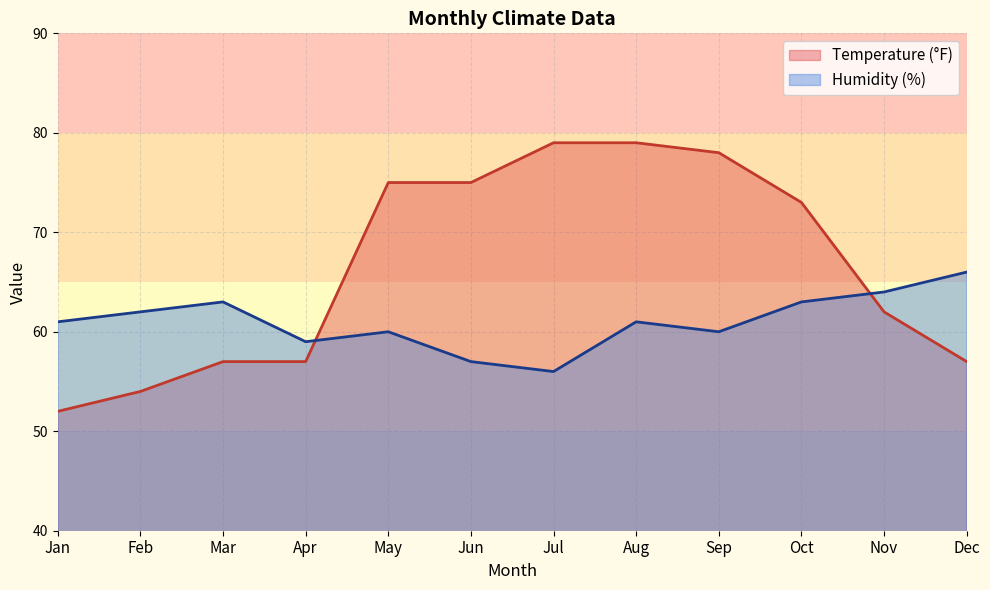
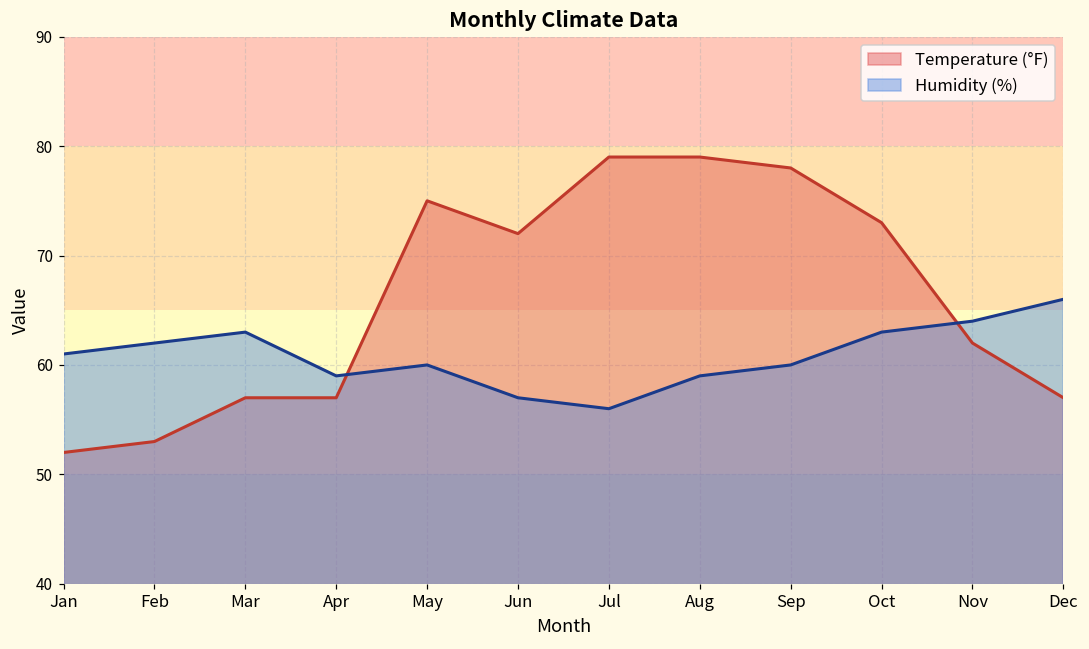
  {
    "Temperature (°F)": {
      "Jan": 52,
-     "Feb": 54,
+     "Feb": 53,
      "Mar": 57,
      "Apr": 57,
      "May": 75,
-     "Jun": 75,
+     "Jun": 72,
      "Jul": 79,
      "Aug": 79,
      "Sep": 78,
      "Oct": 73,
      "Nov": 62,
      "Dec": 57
    },
    "Humidity (%)": {
      "Jan": 61,
      "Feb": 62,
      "Mar": 63,
      "Apr": 59,
      "May": 60,
      "Jun": 57,
      "Jul": 56,
-     "Aug": 61,
+     "Aug": 59,
      "Sep": 60,
      "Oct": 63,
      "Nov": 64,
      "Dec": 66
    }
  }
